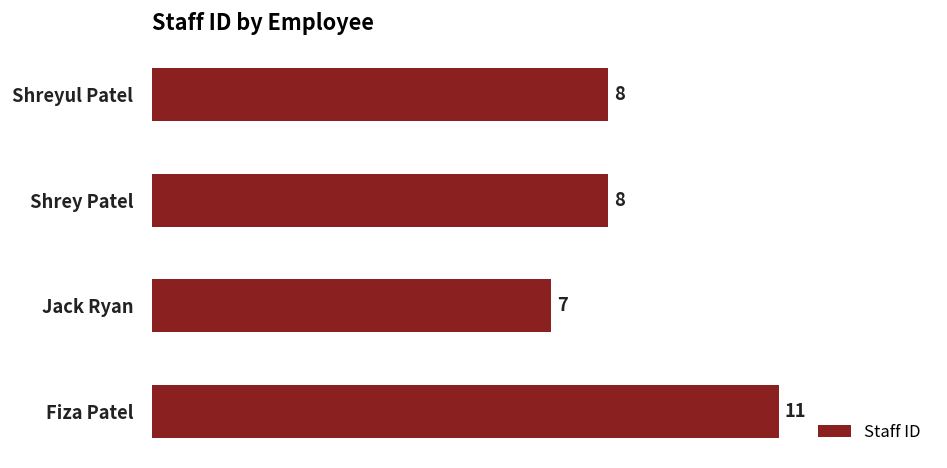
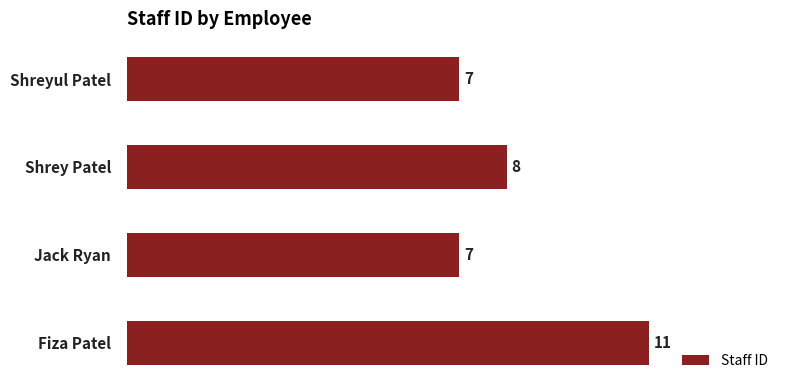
  {
-   "Shreyul Patel": 8,
+   "Shreyul Patel": 7,
    "Shrey Patel": 8,
    "Jack Ryan": 7,
    "Fiza Patel": 11
  }
